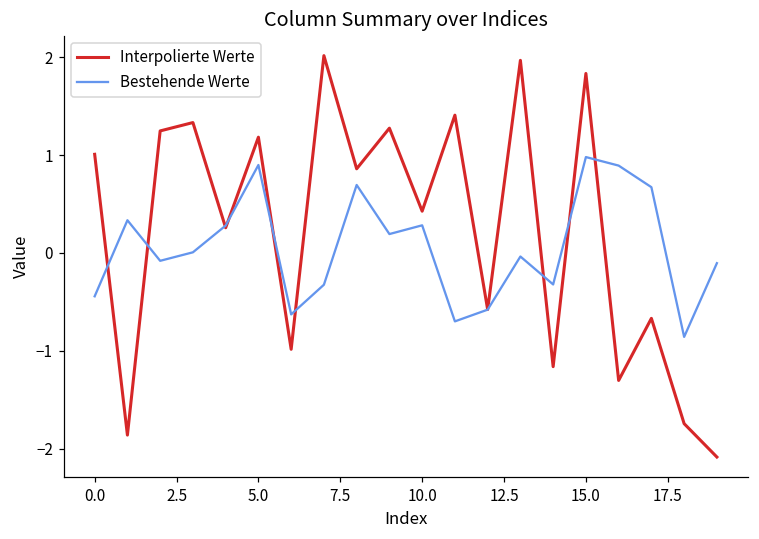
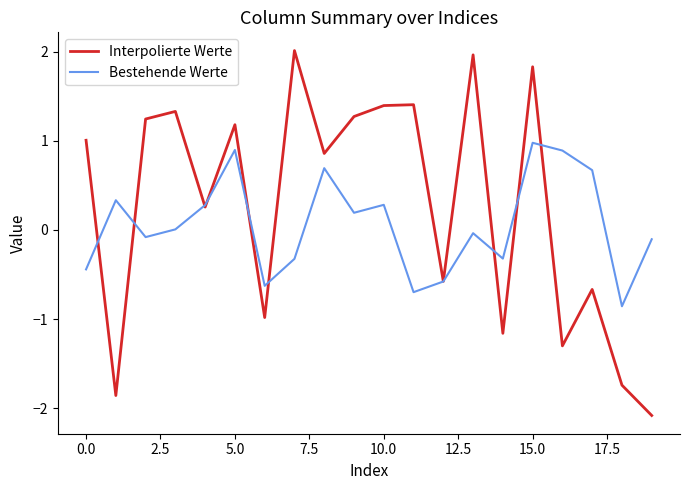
  {
    "Interpolierte Werte": {
      "0.0": 1.0,
      "5.0": 1.2,
-     "10.0": 0.4,
+     "10.0": 1.4,
      "15.0": 1.8
    },
    "Bestehende Werte": {
      "0.0": -0.4,
      "5.0": 0.9,
      "10.0": 0.3,
      "15.0": 1.0
    }
  }
